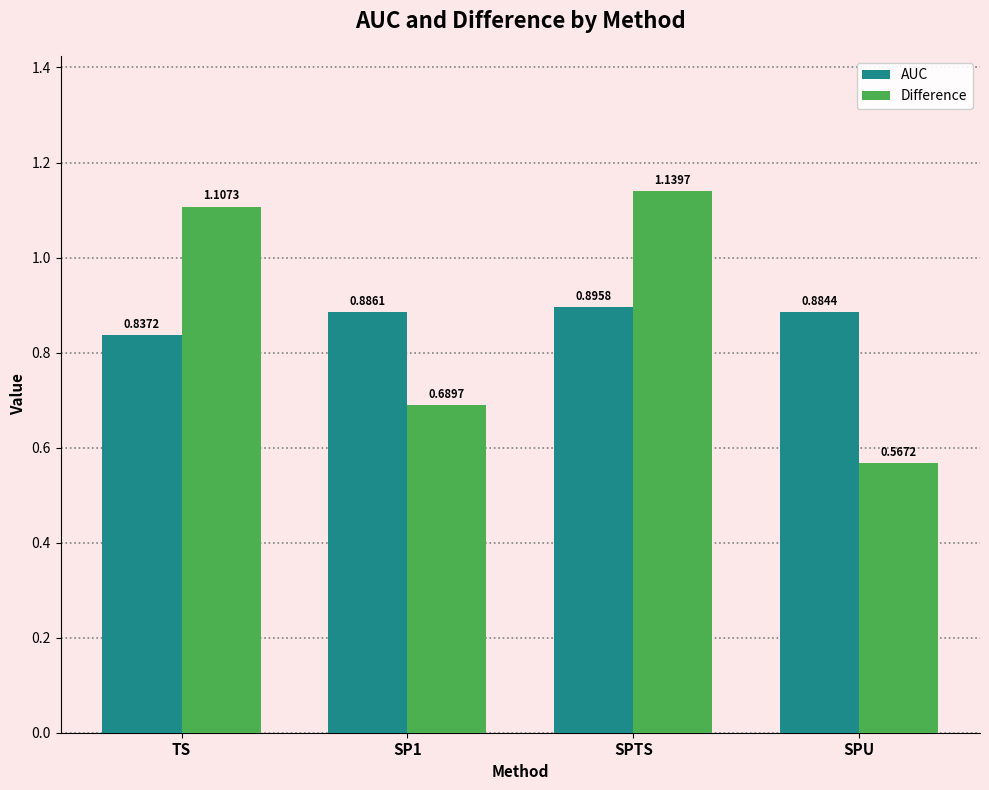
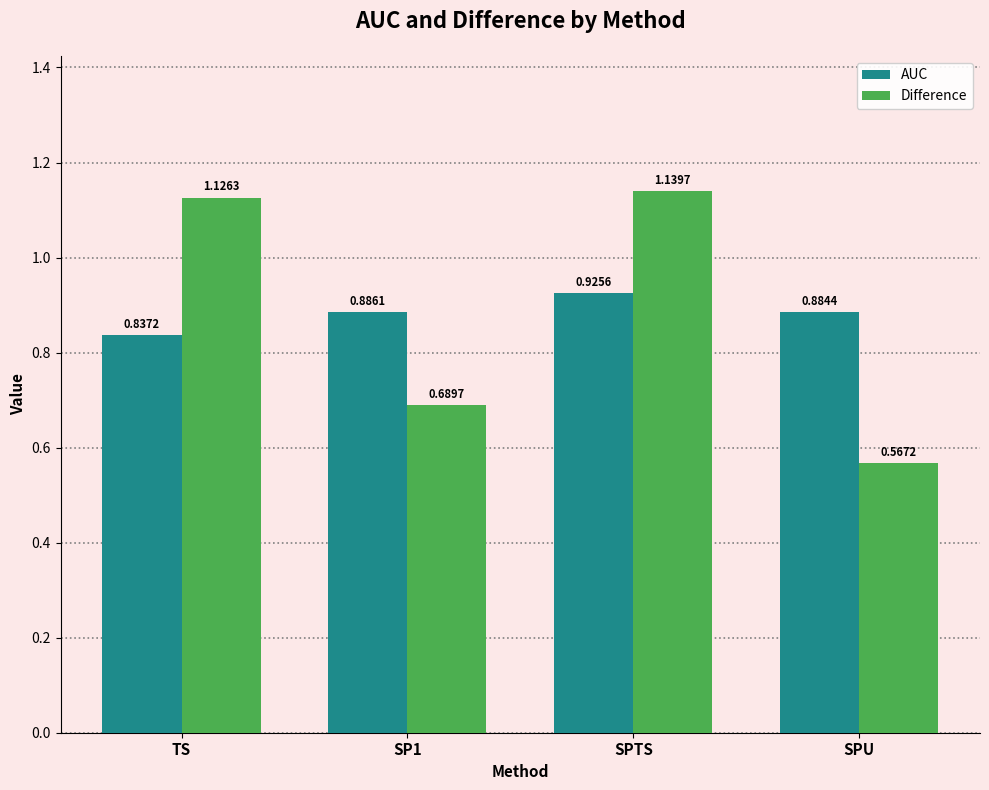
  {
    "AUC": {
      "TS": 0.8372,
      "SP1": 0.8861,
-     "SPTS": 0.8958,
+     "SPTS": 0.9256,
      "SPU": 0.8844
    },
    "Difference": {
-     "TS": 1.1073,
+     "TS": 1.1263,
      "SP1": 0.6897,
      "SPTS": 1.1397,
      "SPU": 0.5672
    }
  }
